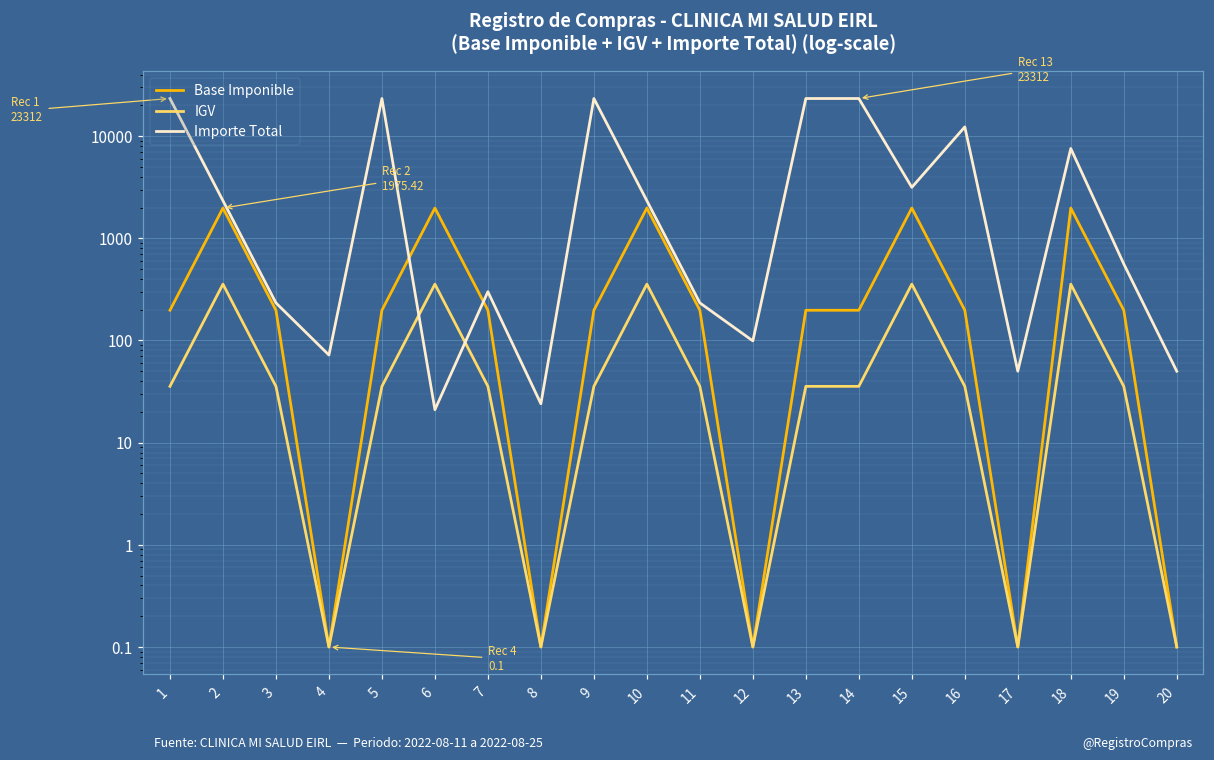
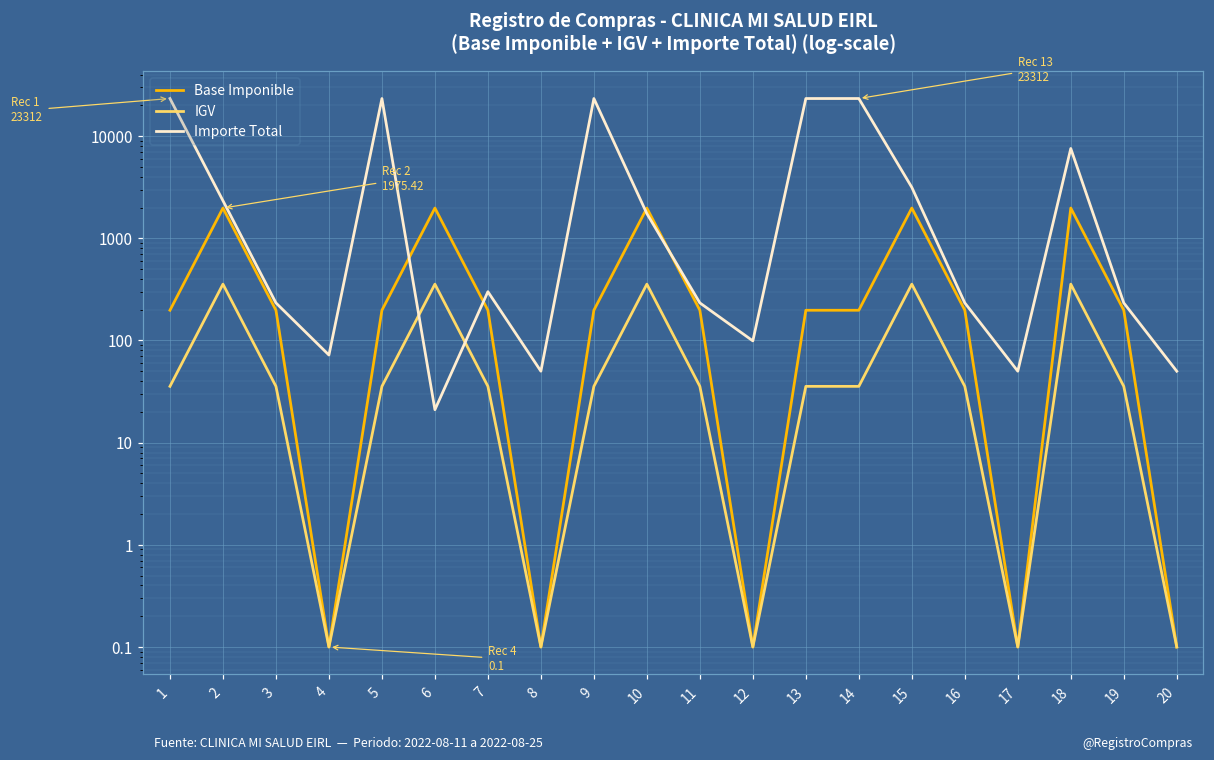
  {
    "Base Imponible": {
      "2": 1975.42
    },
    "IGV": {
      "1": 36,
      "2": 360,
      "3": 36,
      "5": 36,
      "6": 360,
      "7": 36,
      "9": 36,
      "10": 360,
      "11": 36,
      "13": 36,
      "14": 36,
      "15": 360,
      "16": 36,
      "18": 360,
      "19": 36
    },
    "Importe Total": {
      "3": 230,
      "4": 70,
      "5": 23000,
      "6": 21,
      "7": 300,
-     "8": 24,
+     "8": 50,
      "9": 23000,
-     "10": 2300,
+     "10": 1700,
      "11": 230,
      "12": 100,
      "13": 23000,
      "15": 3100,
-     "16": 12000,
+     "16": 230,
      "17": 50,
      "18": 8000,
-     "19": 600,
+     "19": 230,
      "20": 50
    }
  }
